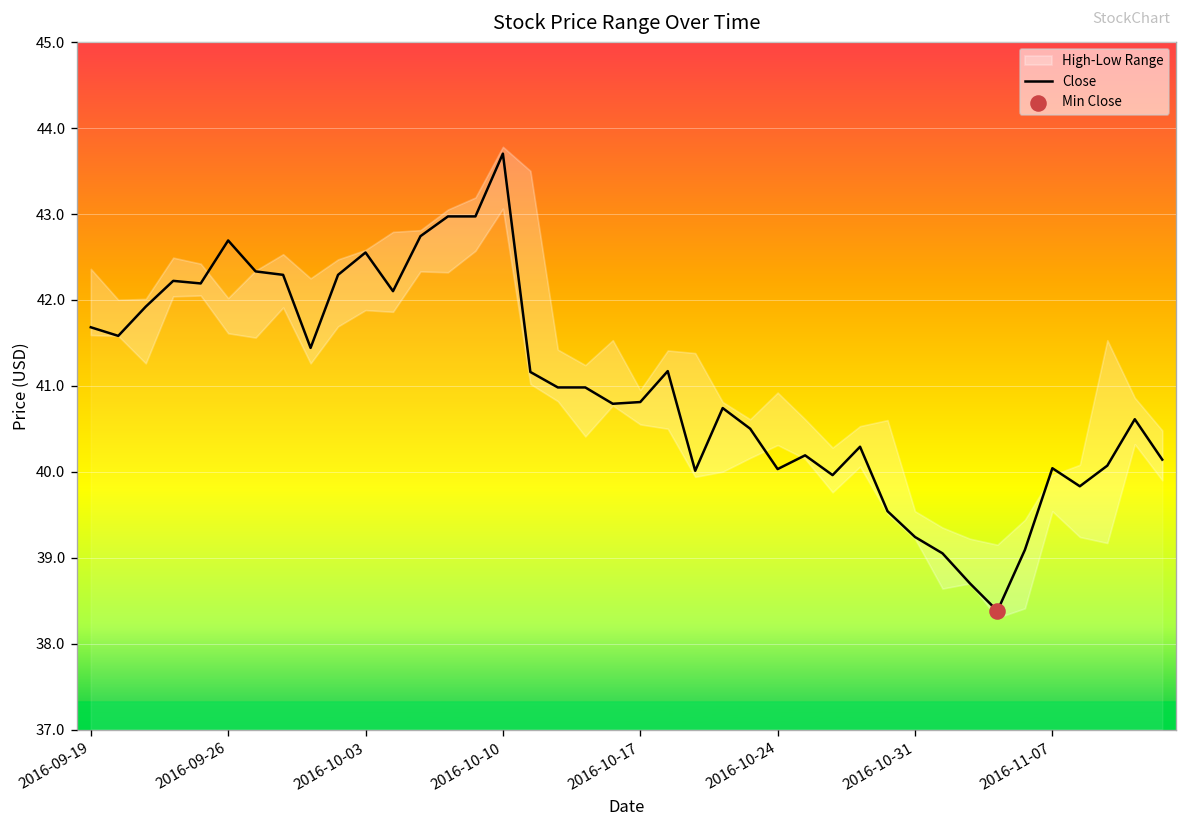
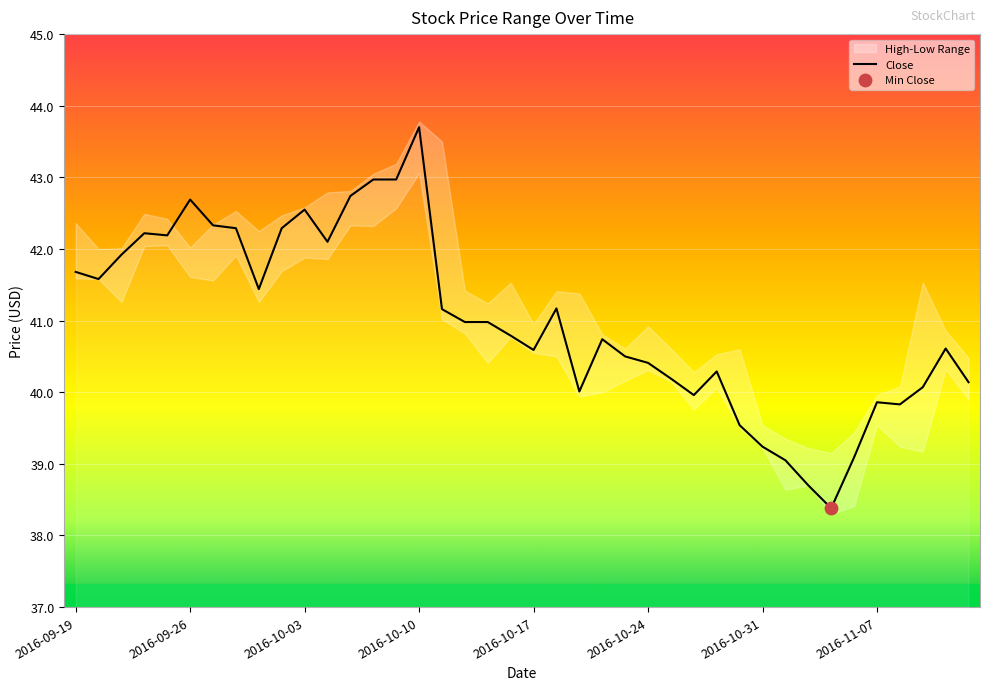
  {
    "Close": {
      "2016-09-19": 41.7,
      "2016-09-26": 42.7,
      "2016-10-10": 43.7,
-     "2016-10-17": 40.8,
-     "2016-10-24": 40.0,
+     "2016-10-17": 40.6,
+     "2016-10-24": 40.4,
      "2016-10-31": 39.2,
-     "2016-11-07": 40.0
+     "2016-11-07": 39.9
    }
  }
